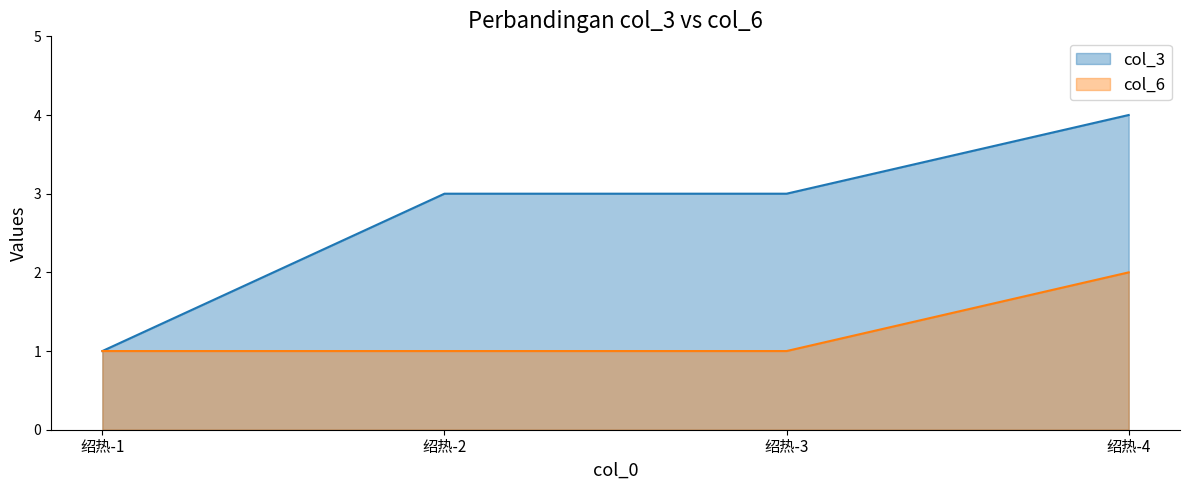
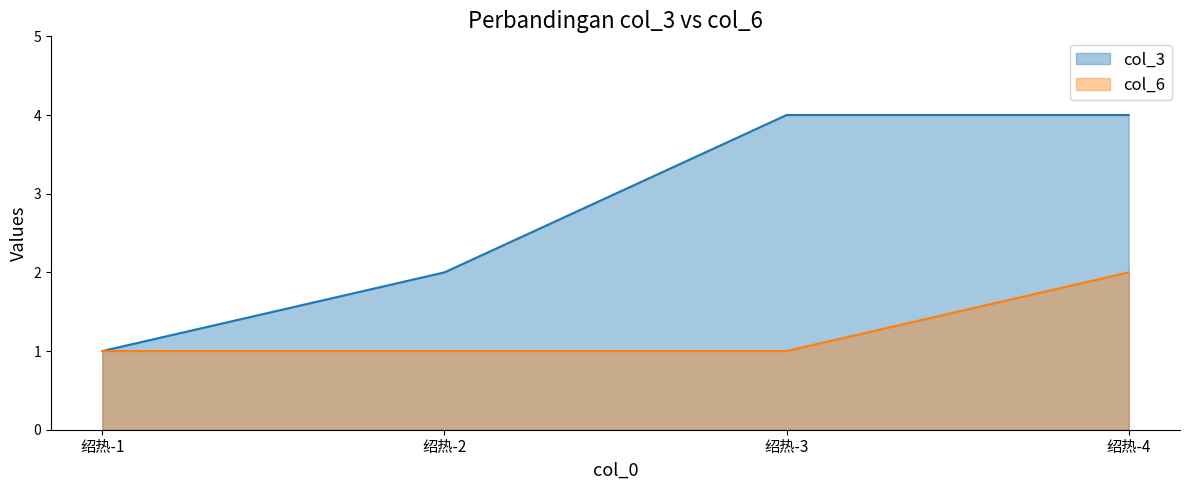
  {
    "col_3": {
-     "绍热-2": 3,
-     "绍热-3": 3,
+     "绍热-2": 2,
+     "绍热-3": 4,
      "绍热-4": 4
    },
    "col_6": {
      "绍热-2": 1,
      "绍热-3": 1,
      "绍热-4": 2
    }
  }
